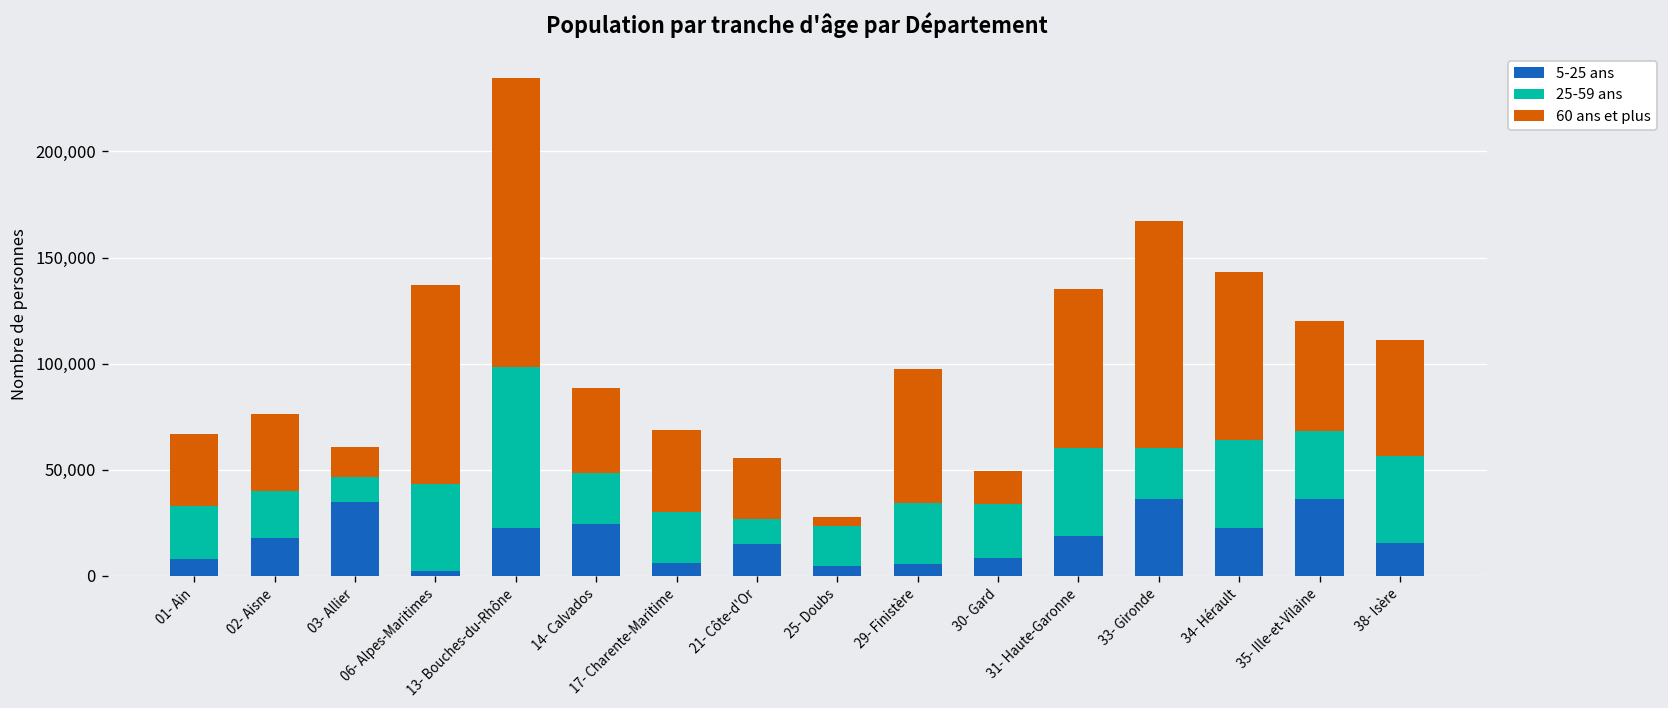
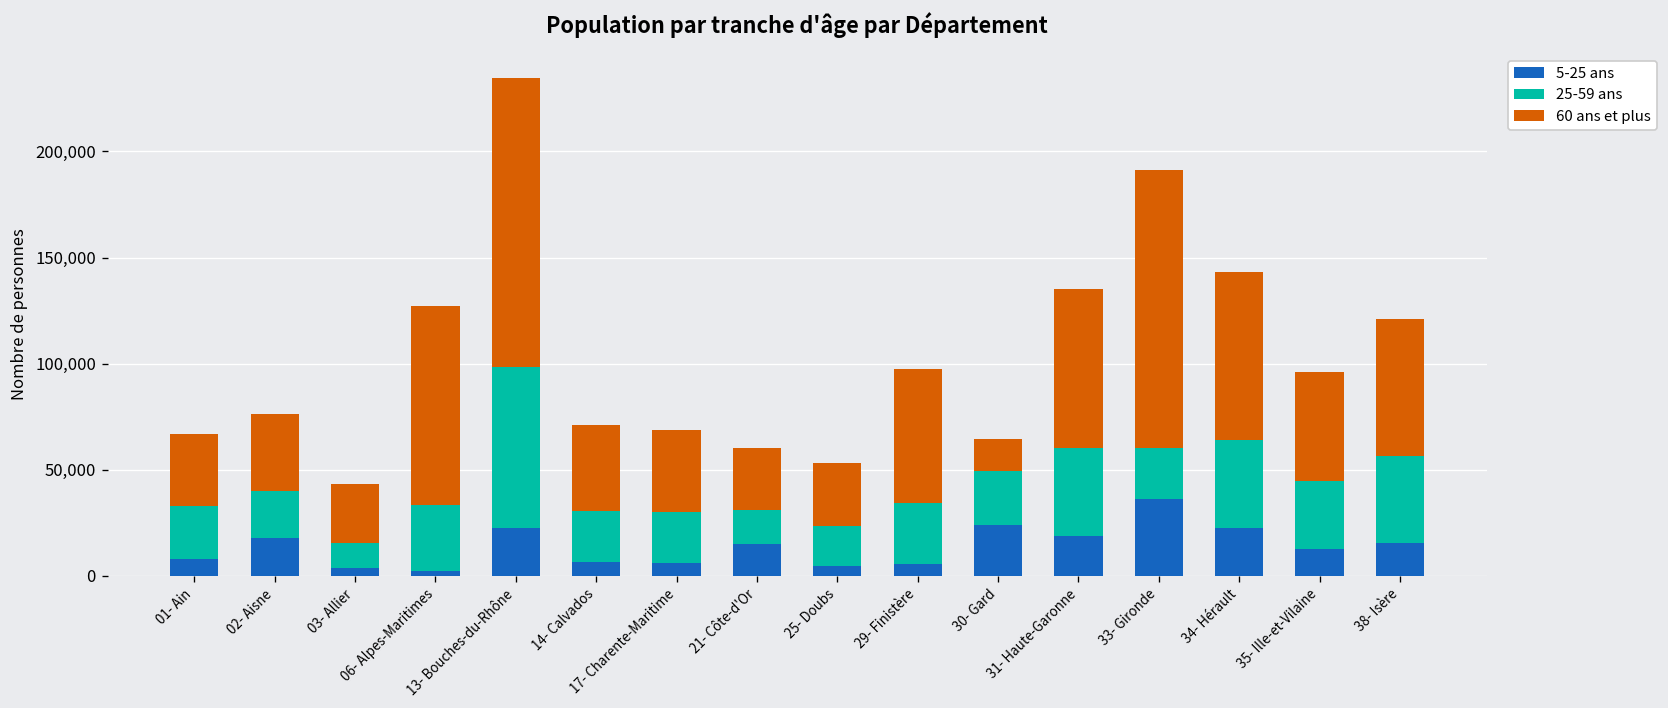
  {
    "5-25 ans": {
      "01- Ain": "8,000",
      "02- Aisne": "18,000",
-     "03- Allier": "35,000",
+     "03- Allier": "3,000",
      "06- Alpes-Maritimes": "2,000",
      "13- Bouches-du-Rhône": "23,000",
-     "14- Calvados": "24,000",
+     "14- Calvados": "7,000",
      "17- Charente-Maritime": "6,000",
      "21- Côte-d'Or": "15,000",
      "25- Doubs": "5,000",
      "29- Finistère": "5,000",
-     "30- Gard": "9,000",
+     "30- Gard": "24,000",
      "31- Haute-Garonne": "19,000",
      "33- Gironde": "36,000",
      "34- Hérault": "23,000",
-     "35- Ille-et-Vilaine": "36,000",
+     "35- Ille-et-Vilaine": "12,000",
      "38- Isère": "15,000"
    },
    "25-59 ans": {
      "01- Ain": "25,000",
      "02- Aisne": "22,000",
      "03- Allier": "12,000",
-     "06- Alpes-Maritimes": "41,000",
+     "06- Alpes-Maritimes": "31,000",
      "13- Bouches-du-Rhône": "76,000",
      "14- Calvados": "24,000",
      "17- Charente-Maritime": "24,000",
-     "21- Côte-d'Or": "12,000",
+     "21- Côte-d'Or": "16,000",
      "25- Doubs": "19,000",
      "29- Finistère": "29,000",
      "30- Gard": "25,000",
      "31- Haute-Garonne": "42,000",
      "33- Gironde": "24,000",
      "34- Hérault": "41,000",
      "35- Ille-et-Vilaine": "32,000",
      "38- Isère": "41,000"
    },
    "60 ans et plus": {
      "01- Ain": "34,000",
      "02- Aisne": "36,000",
-     "03- Allier": "14,000",
+     "03- Allier": "28,000",
      "06- Alpes-Maritimes": "94,000",
      "13- Bouches-du-Rhône": "136,000",
      "14- Calvados": "40,000",
      "17- Charente-Maritime": "39,000",
      "21- Côte-d'Or": "29,000",
-     "25- Doubs": "4,000",
+     "25- Doubs": "30,000",
      "29- Finistère": "63,000",
      "30- Gard": "15,000",
      "31- Haute-Garonne": "75,000",
-     "33- Gironde": "107,000",
+     "33- Gironde": "131,000",
      "34- Hérault": "79,000",
      "35- Ille-et-Vilaine": "52,000",
-     "38- Isère": "55,000"
+     "38- Isère": "65,000"
    }
  }
